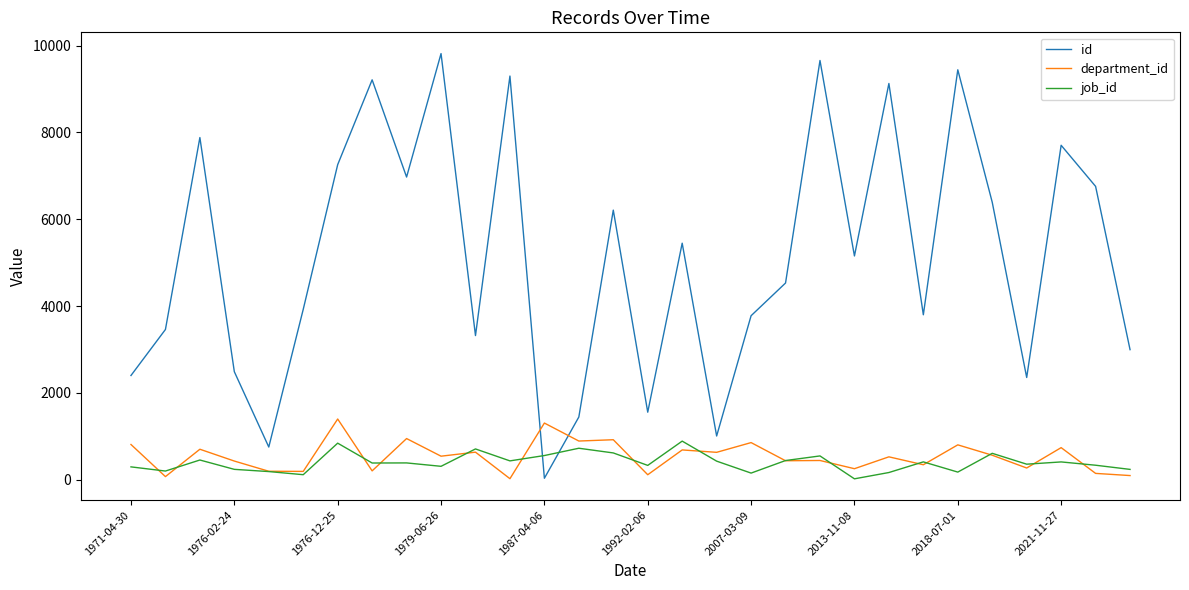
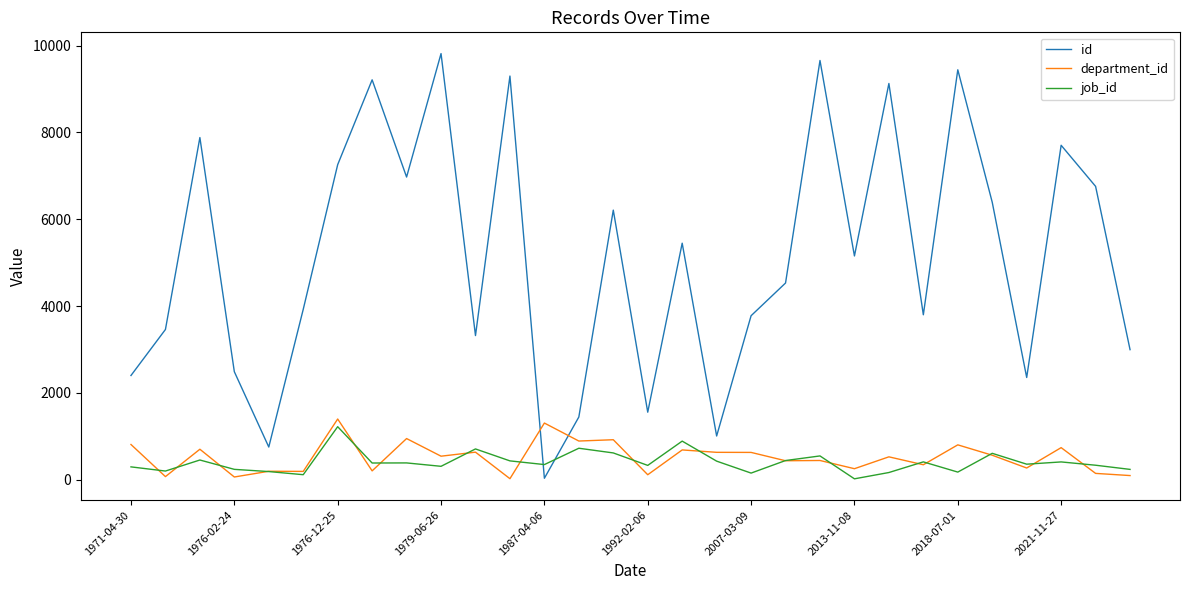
  {
    "id": {
      "1971-04-30": 2400,
      "1976-02-24": 2500,
      "1976-12-25": 7300,
      "1979-06-26": 9800,
      "1987-04-06": 0,
      "1992-02-06": 1600,
      "2007-03-09": 3800,
      "2013-11-08": 5200,
      "2018-07-01": 9400,
      "2021-11-27": 7700
    },
    "department_id": {
      "1971-04-30": 800,
-     "1976-02-24": 400,
+     "1976-02-24": 100,
      "1976-12-25": 1400,
      "1979-06-26": 500,
      "1987-04-06": 1300,
      "1992-02-06": 100,
-     "2007-03-09": 900,
+     "2007-03-09": 600,
      "2013-11-08": 300,
      "2018-07-01": 800,
      "2021-11-27": 700
    },
    "job_id": {
      "1971-04-30": 300,
      "1976-02-24": 200,
-     "1976-12-25": 800,
+     "1976-12-25": 1200,
      "1979-06-26": 300,
-     "1987-04-06": 600,
+     "1987-04-06": 400,
      "1992-02-06": 300,
      "2007-03-09": 200,
      "2013-11-08": 0,
      "2018-07-01": 200,
      "2021-11-27": 400
    }
  }
